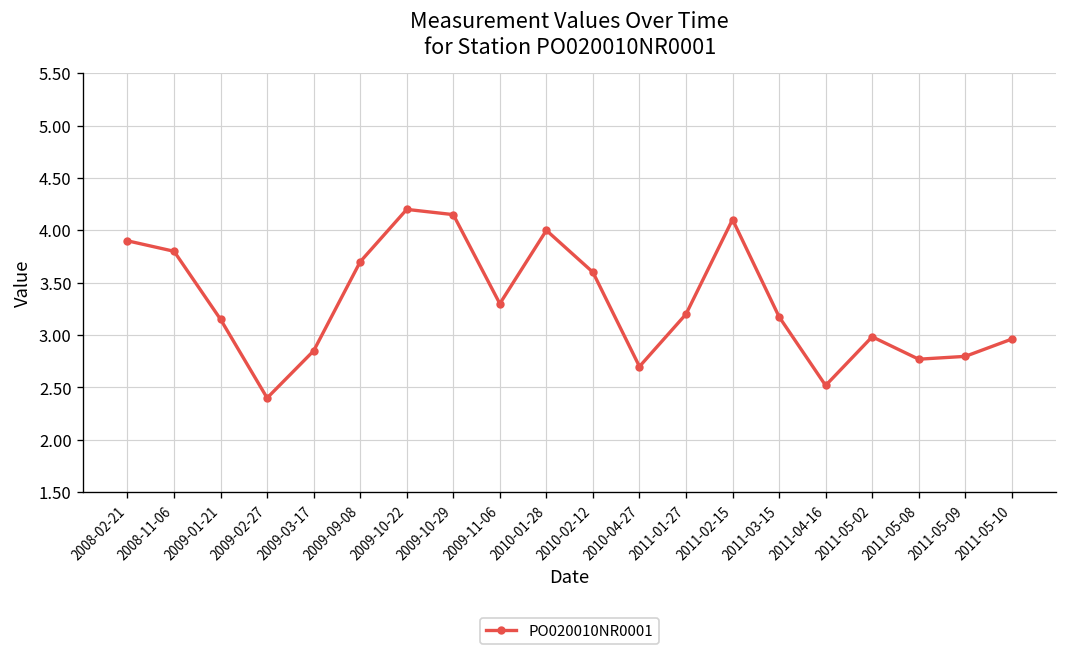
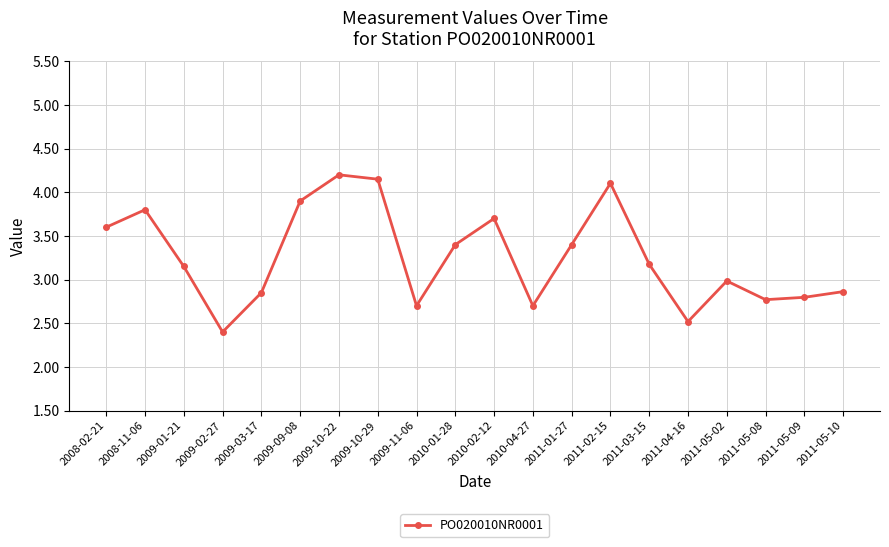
  {
-   "2008-02-21": 3.9,
+   "2008-02-21": 3.6,
    "2008-11-06": 3.8,
    "2009-01-21": 3.2,
    "2009-02-27": 2.4,
    "2009-03-17": 2.9,
-   "2009-09-08": 3.7,
+   "2009-09-08": 3.9,
    "2009-10-22": 4.2,
    "2009-10-29": 4.2,
-   "2009-11-06": 3.3,
-   "2010-01-28": 4.0,
-   "2010-02-12": 3.6,
+   "2009-11-06": 2.7,
+   "2010-01-28": 3.4,
+   "2010-02-12": 3.7,
    "2010-04-27": 2.7,
-   "2011-01-27": 3.2,
+   "2011-01-27": 3.4,
    "2011-02-15": 4.1,
    "2011-03-15": 3.2,
    "2011-04-16": 2.5,
    "2011-05-02": 3.0,
    "2011-05-08": 2.8,
    "2011-05-09": 2.8,
-   "2011-05-10": 3.0
+   "2011-05-10": 2.9
  }
